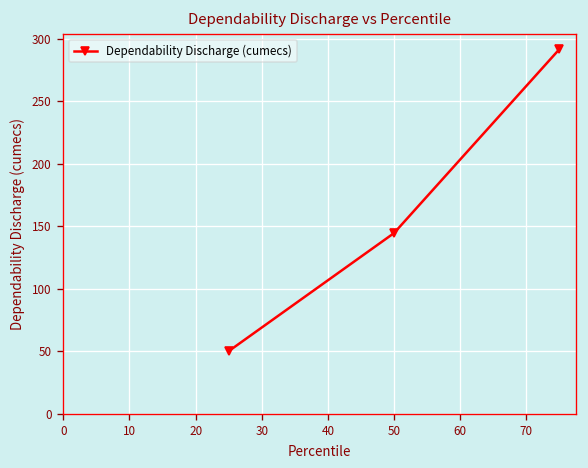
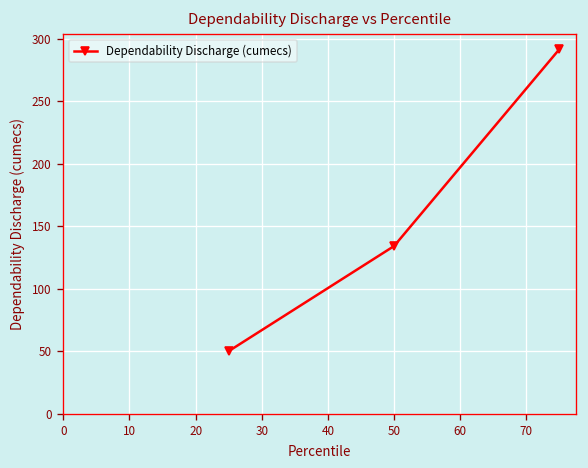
  {
-   "50": 145
+   "50": 134
  }
